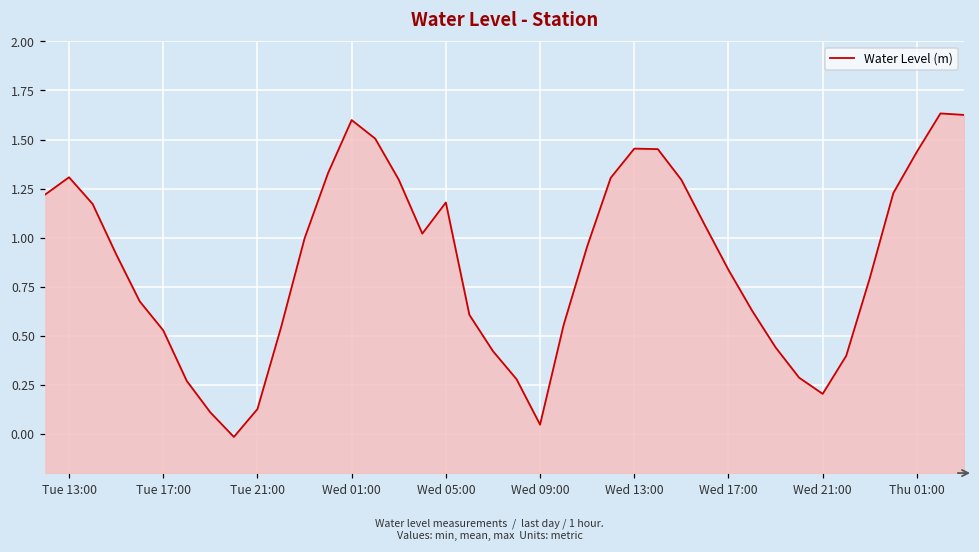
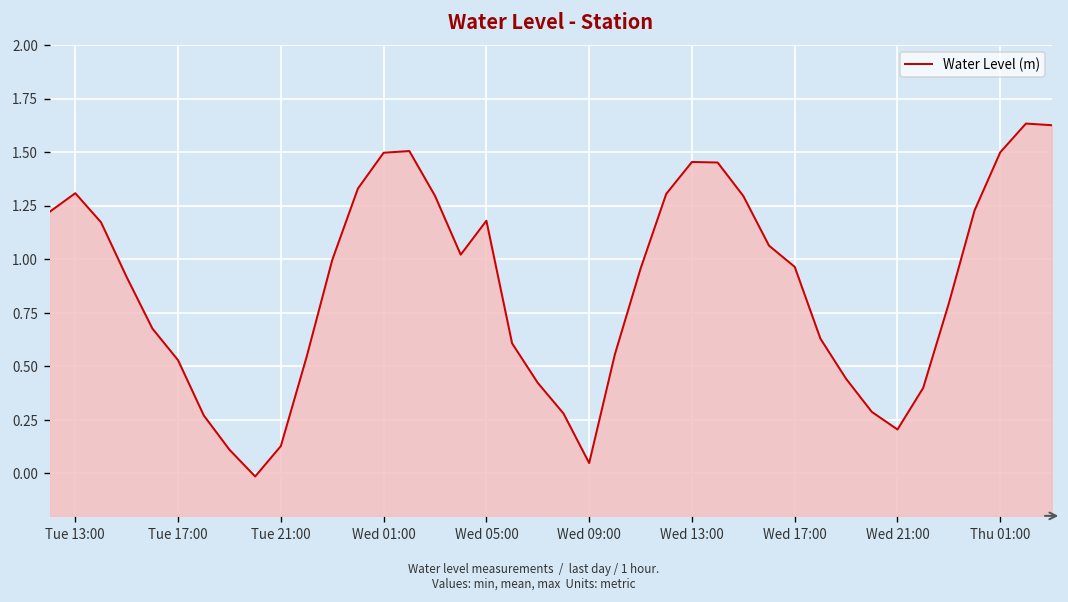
  {
    "Tue 13:00": 1.31,
    "Tue 17:00": 0.53,
    "Tue 21:00": 0.13,
-   "Wed 01:00": 1.60,
+   "Wed 01:00": 1.50,
    "Wed 05:00": 1.18,
    "Wed 09:00": 0.05,
    "Wed 13:00": 1.45,
-   "Wed 17:00": 0.84,
+   "Wed 17:00": 0.96,
    "Wed 21:00": 0.20,
-   "Thu 01:00": 1.44
+   "Thu 01:00": 1.50
  }
